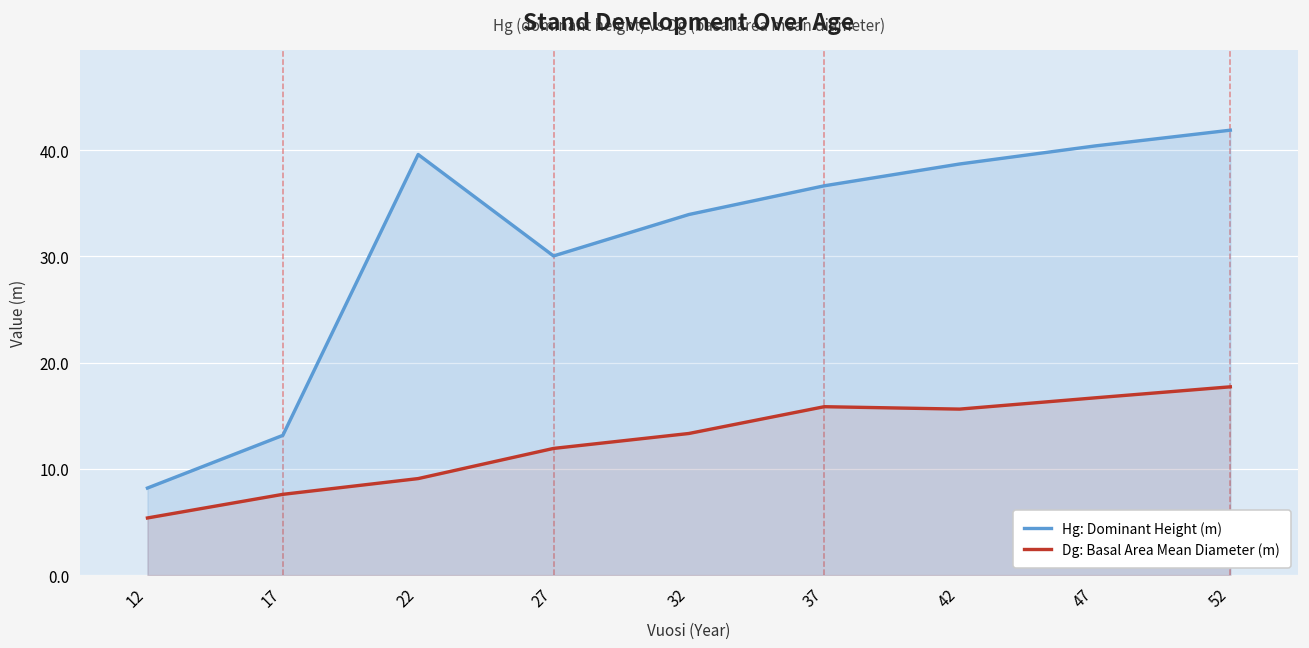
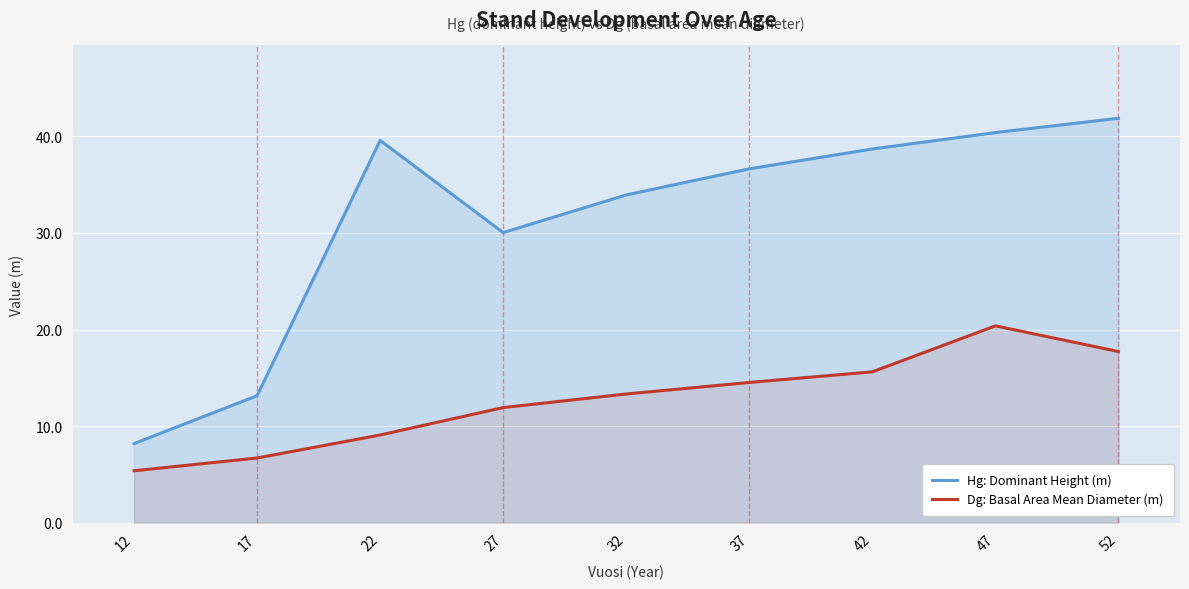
  {
    "Hg: Dominant Height (m)": {
      "12": 8,
      "17": 13,
      "22": 40,
      "27": 30,
      "32": 34,
      "37": 37,
      "42": 39,
      "47": 40,
      "52": 42
    },
    "Dg: Basal Area Mean Diameter (m)": {
      "12": 5,
-     "17": 8,
+     "17": 7,
      "22": 9,
      "27": 12,
      "32": 13,
-     "37": 16,
+     "37": 15,
      "42": 16,
-     "47": 17,
+     "47": 20,
      "52": 18
    }
  }
